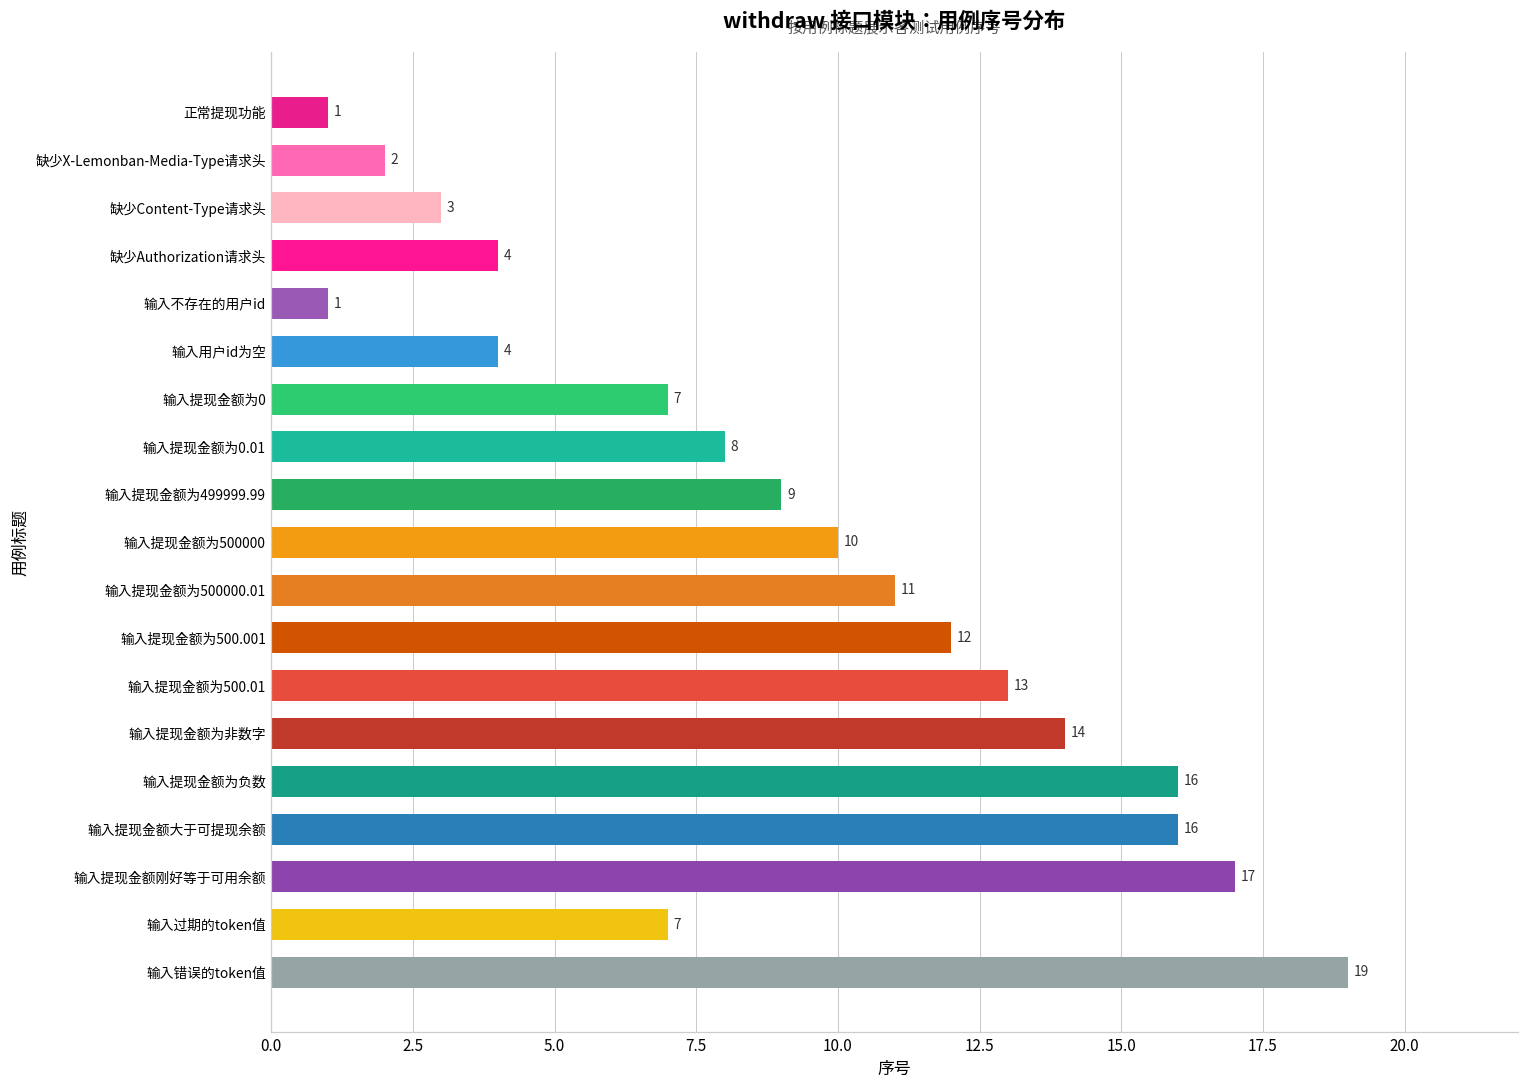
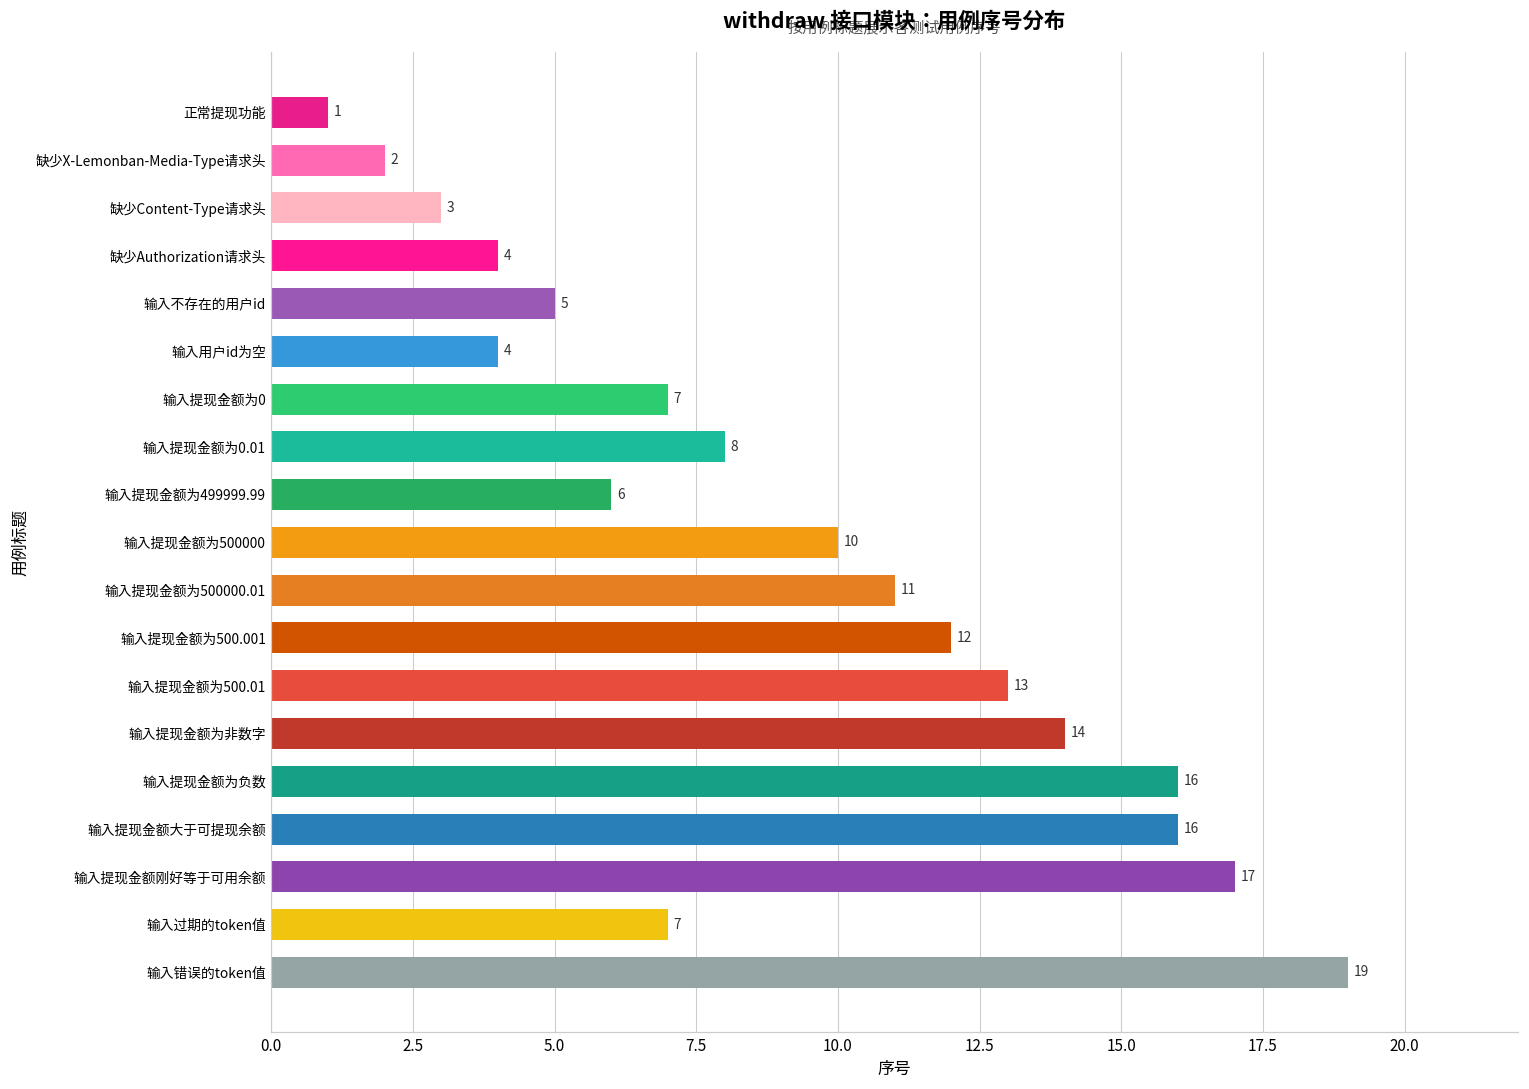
  {
    "正常提现功能": 1,
    "缺少X-Lemonban-Media-Type请求头": 2,
    "缺少Content-Type请求头": 3,
    "缺少Authorization请求头": 4,
-   "输入不存在的用户id": 1,
+   "输入不存在的用户id": 5,
    "输入用户id为空": 4,
    "输入提现金额为0": 7,
    "输入提现金额为0.01": 8,
-   "输入提现金额为499999.99": 9,
+   "输入提现金额为499999.99": 6,
    "输入提现金额为500000": 10,
    "输入提现金额为500000.01": 11,
    "输入提现金额为500.001": 12,
    "输入提现金额为500.01": 13,
    "输入提现金额为非数字": 14,
    "输入提现金额为负数": 16,
    "输入提现金额大于可提现余额": 16,
    "输入提现金额刚好等于可用余额": 17,
    "输入过期的token值": 7,
    "输入错误的token值": 19
  }
